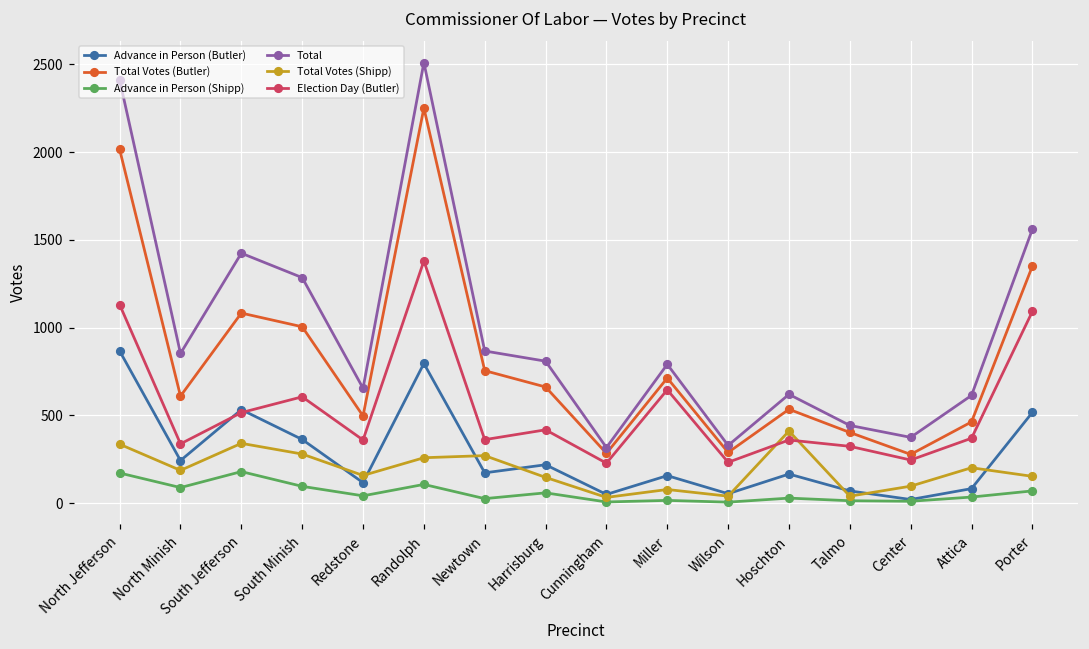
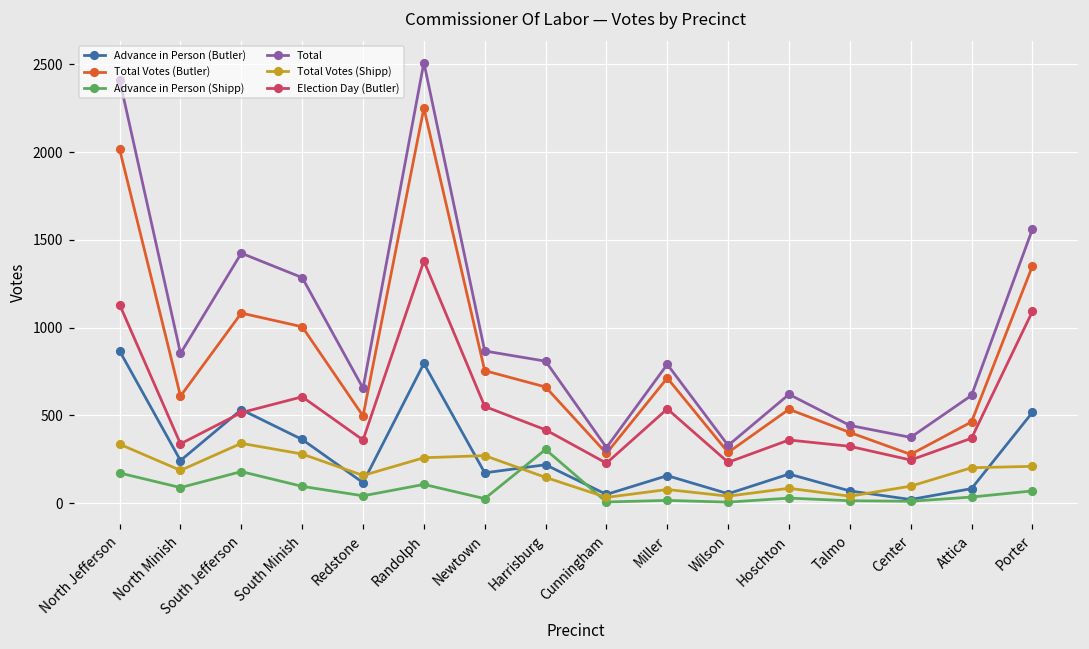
  {
    "Advance in Person (Butler)": {
      "North Jefferson": 870,
      "North Minish": 240,
      "South Jefferson": 530,
      "South Minish": 360,
      "Redstone": 120,
      "Randolph": 800,
      "Newtown": 170,
      "Harrisburg": 220,
      "Cunningham": 50,
      "Miller": 160,
      "Hoschton": 170,
      "Talmo": 70,
      "Attica": 80,
      "Porter": 520
    },
    "Total Votes (Butler)": {
      "North Jefferson": 2020,
      "North Minish": 610,
      "South Jefferson": 1080,
      "South Minish": 1010,
      "Redstone": 500,
      "Randolph": 2250,
      "Newtown": 760,
      "Harrisburg": 660,
      "Cunningham": 280,
      "Miller": 710,
      "Wilson": 290,
      "Hoschton": 540,
      "Talmo": 400,
      "Center": 280,
      "Attica": 460,
      "Porter": 1350
    },
    "Advance in Person (Shipp)": {
      "North Jefferson": 170,
      "North Minish": 90,
      "South Jefferson": 180,
      "South Minish": 100,
      "Redstone": 40,
      "Randolph": 110,
      "Newtown": 30,
-     "Harrisburg": 60,
+     "Harrisburg": 310,
      "Cunningham": 10,
      "Miller": 20,
      "Wilson": 10,
      "Hoschton": 30,
      "Talmo": 10,
      "Attica": 40,
      "Porter": 70
    },
    "Total": {
      "North Minish": 850,
      "South Jefferson": 1420,
      "South Minish": 1290,
      "Redstone": 660,
      "Randolph": 2510,
      "Newtown": 870,
      "Harrisburg": 810,
      "Cunningham": 320,
      "Miller": 790,
      "Wilson": 330,
      "Hoschton": 620,
      "Talmo": 440,
      "Center": 380,
      "Attica": 610,
      "Porter": 1560
    },
    "Total Votes (Shipp)": {
      "North Jefferson": 340,
      "North Minish": 190,
      "South Jefferson": 340,
      "South Minish": 280,
      "Redstone": 160,
      "Randolph": 260,
      "Newtown": 270,
      "Harrisburg": 150,
      "Cunningham": 30,
      "Miller": 80,
-     "Hoschton": 410,
+     "Hoschton": 90,
      "Talmo": 40,
      "Center": 100,
      "Attica": 200,
-     "Porter": 150
+     "Porter": 210
    },
    "Election Day (Butler)": {
      "North Jefferson": 1130,
      "North Minish": 340,
      "South Jefferson": 520,
      "South Minish": 610,
      "Redstone": 360,
      "Randolph": 1380,
-     "Newtown": 360,
+     "Newtown": 550,
      "Harrisburg": 420,
      "Cunningham": 230,
-     "Miller": 650,
+     "Miller": 540,
      "Wilson": 230,
      "Hoschton": 360,
      "Talmo": 320,
      "Center": 250,
      "Attica": 370,
      "Porter": 1090
    }
  }
